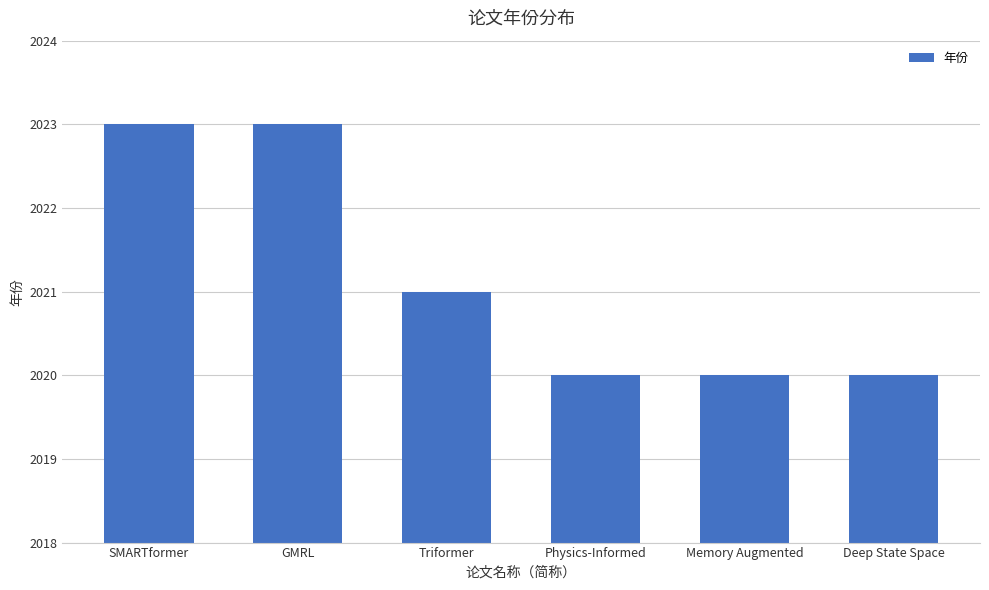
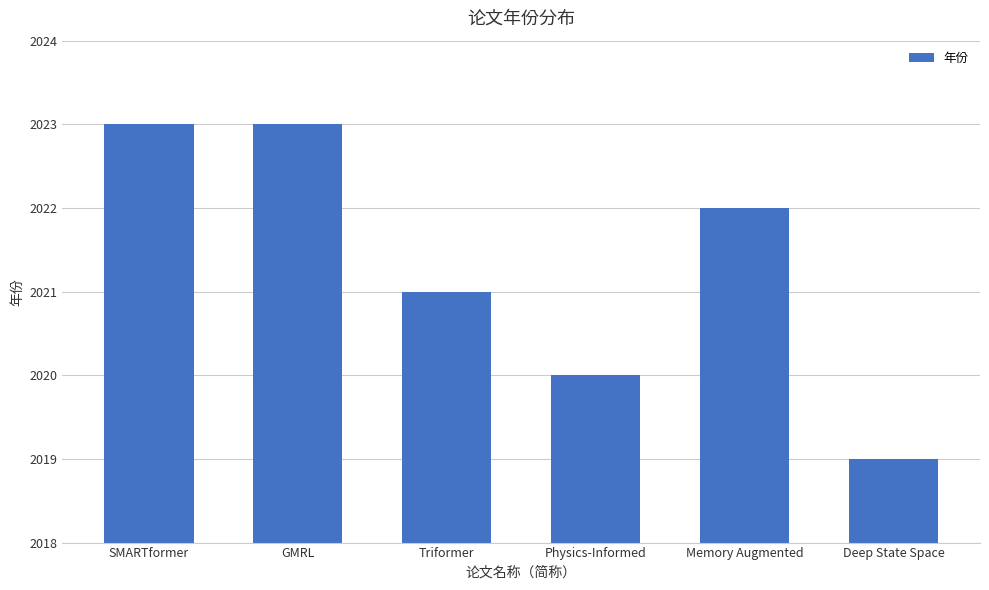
  {
    "SMARTformer": 2023,
    "GMRL": 2023,
    "Triformer": 2021,
    "Physics-Informed": 2020,
-   "Memory Augmented": 2020,
-   "Deep State Space": 2020
+   "Memory Augmented": 2022,
+   "Deep State Space": 2019
  }
